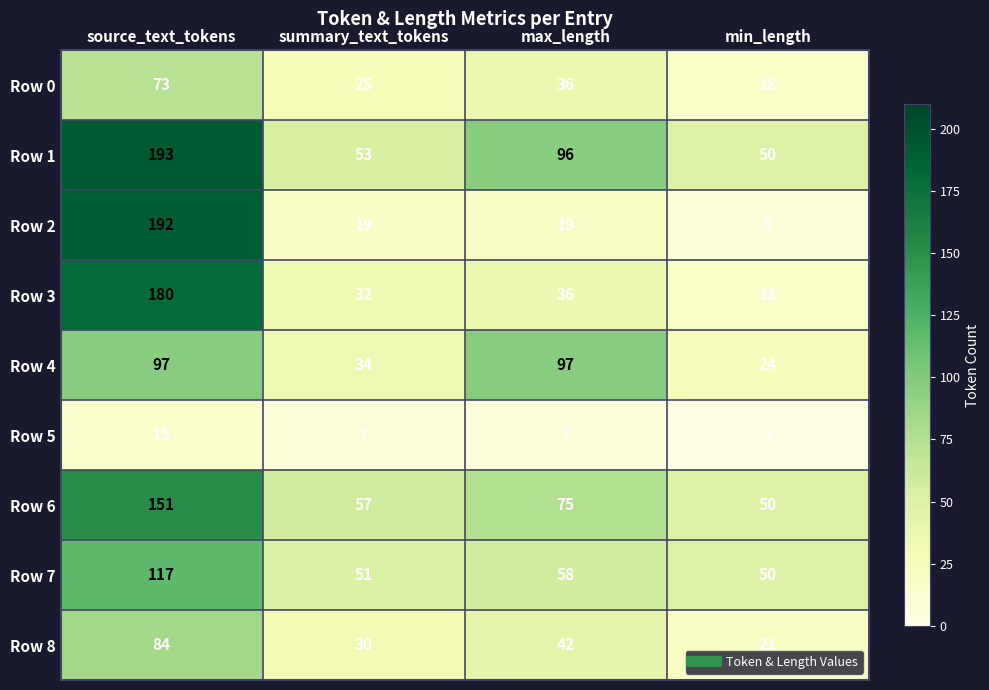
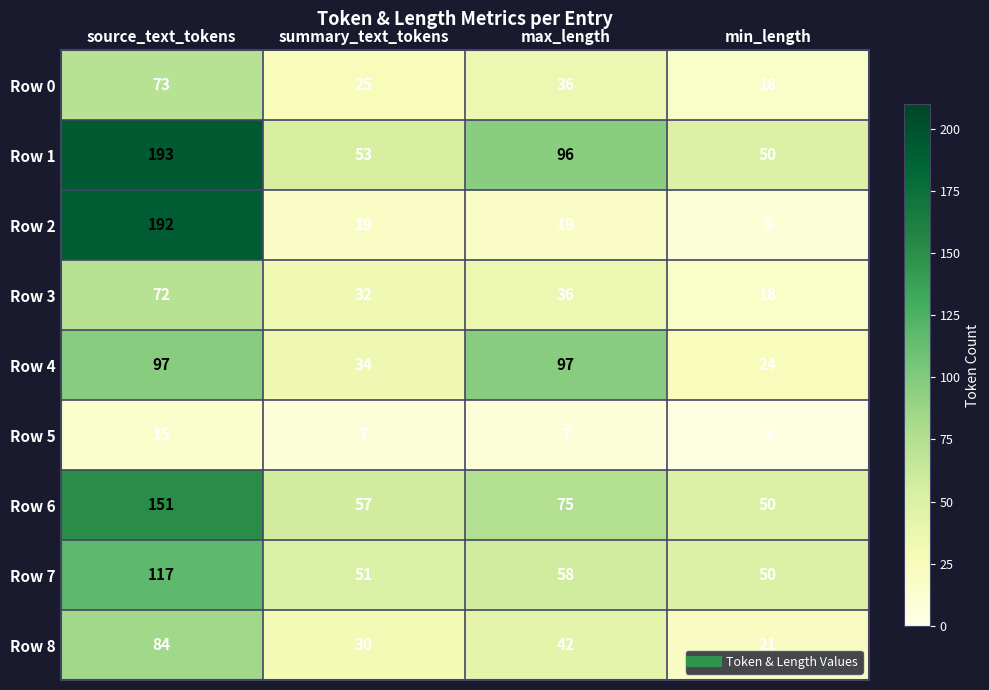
  {
    "Row 0": {
      "source_text_tokens": 73,
      "summary_text_tokens": 25,
      "max_length": 36,
      "min_length": 18
    },
    "Row 1": {
      "source_text_tokens": 193,
      "summary_text_tokens": 53,
      "max_length": 96,
      "min_length": 50
    },
    "Row 2": {
      "source_text_tokens": 192,
      "summary_text_tokens": 19,
      "max_length": 19
    },
    "Row 3": {
-     "source_text_tokens": 180,
+     "source_text_tokens": 72,
      "summary_text_tokens": 32,
      "max_length": 36,
      "min_length": 18
    },
    "Row 4": {
      "source_text_tokens": 97,
      "summary_text_tokens": 34,
      "max_length": 97,
      "min_length": 24
    },
    "Row 5": {
      "source_text_tokens": 15
    },
    "Row 6": {
      "source_text_tokens": 151,
      "summary_text_tokens": 57,
      "max_length": 75,
      "min_length": 50
    },
    "Row 7": {
      "source_text_tokens": 117,
      "summary_text_tokens": 51,
      "max_length": 58,
      "min_length": 50
    },
    "Row 8": {
      "source_text_tokens": 84,
      "summary_text_tokens": 30,
      "max_length": 42
    }
  }
